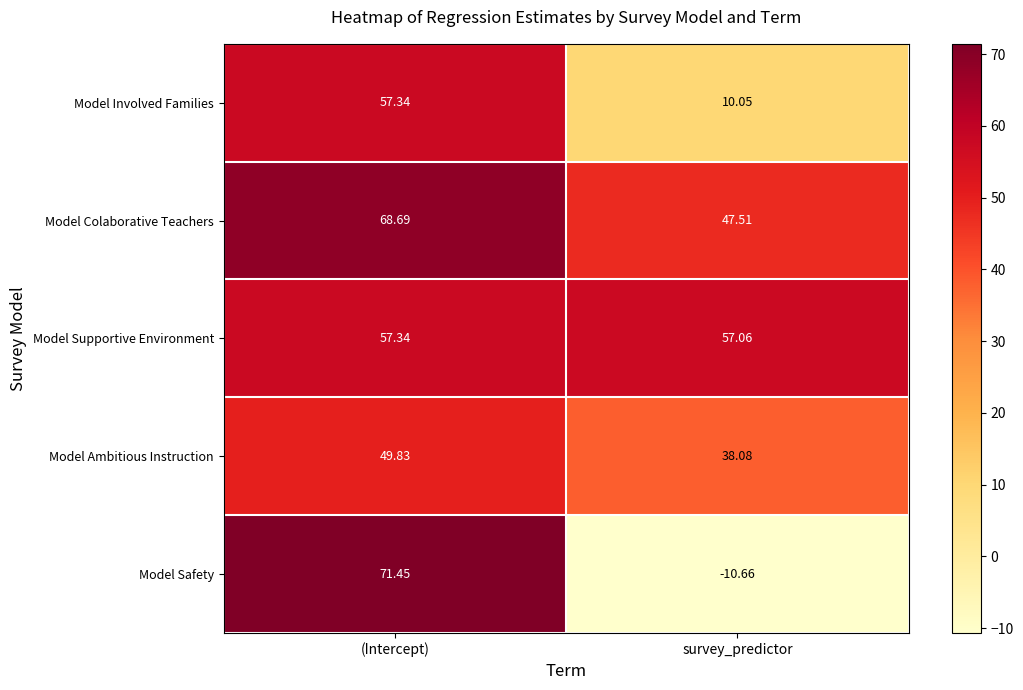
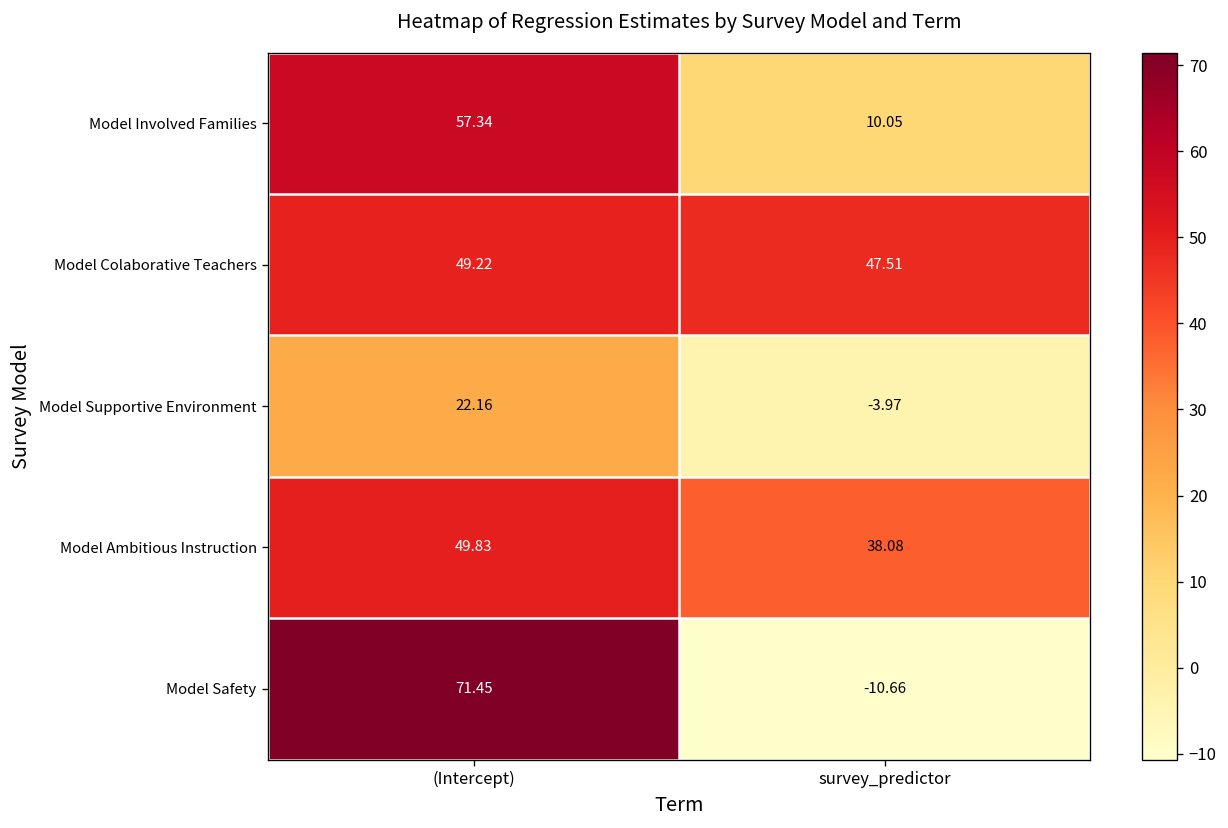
  {
    "Model Involved Families": {
      "(Intercept)": 57.34,
      "survey_predictor": 10.05
    },
    "Model Colaborative Teachers": {
-     "(Intercept)": 68.69,
+     "(Intercept)": 49.22,
      "survey_predictor": 47.51
    },
    "Model Supportive Environment": {
-     "(Intercept)": 57.34,
-     "survey_predictor": 57.06
+     "(Intercept)": 22.16,
+     "survey_predictor": -3.97
    },
    "Model Ambitious Instruction": {
      "(Intercept)": 49.83,
      "survey_predictor": 38.08
    },
    "Model Safety": {
      "(Intercept)": 71.45,
      "survey_predictor": -10.66
    }
  }
